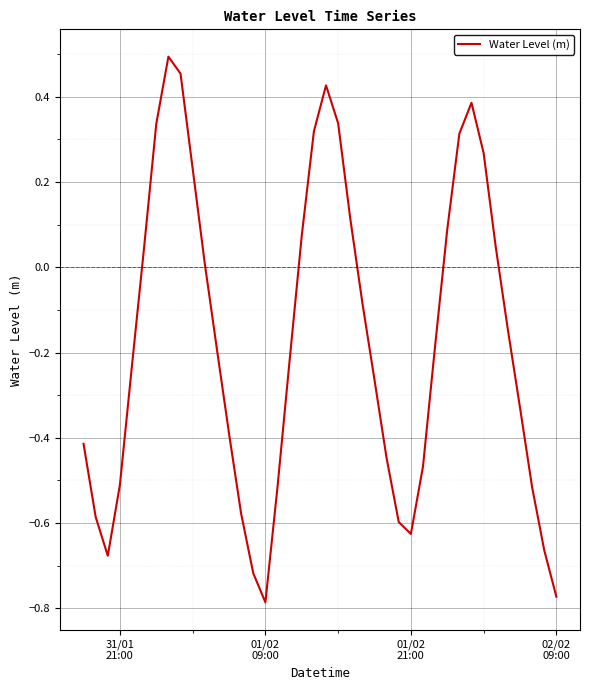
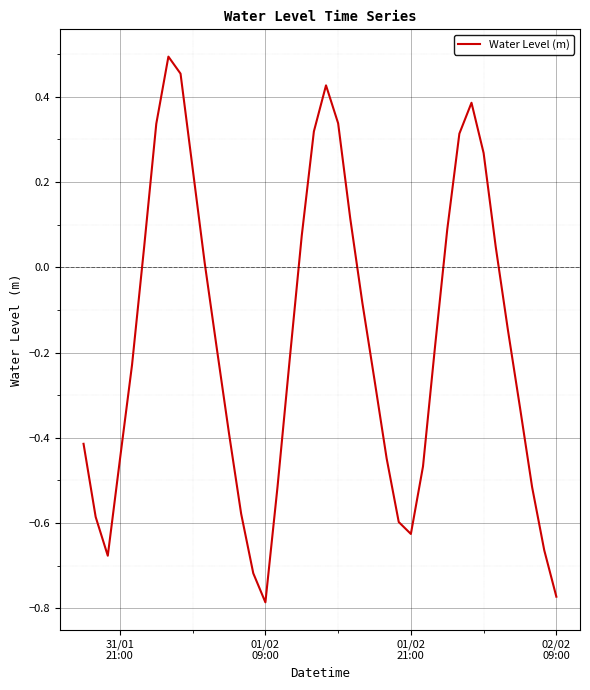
  {
-   "31/01 21:00": -0.51,
+   "31/01 21:00": -0.45,
    "01/02 09:00": -0.79,
    "01/02 21:00": -0.63,
    "02/02 09:00": -0.77
  }
